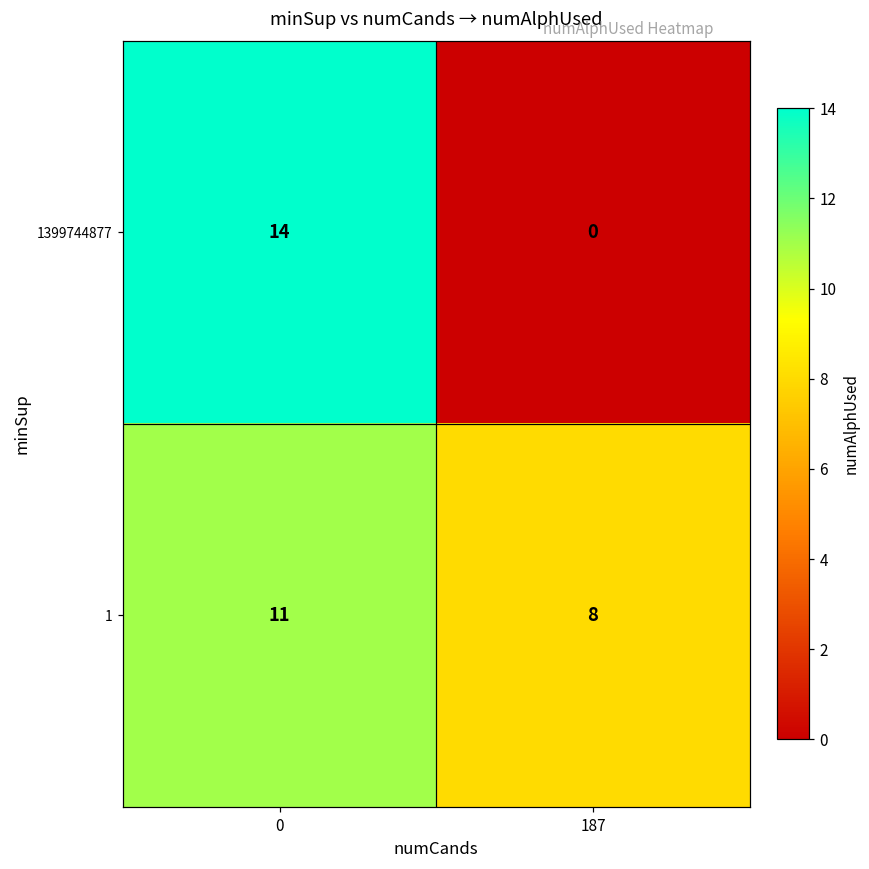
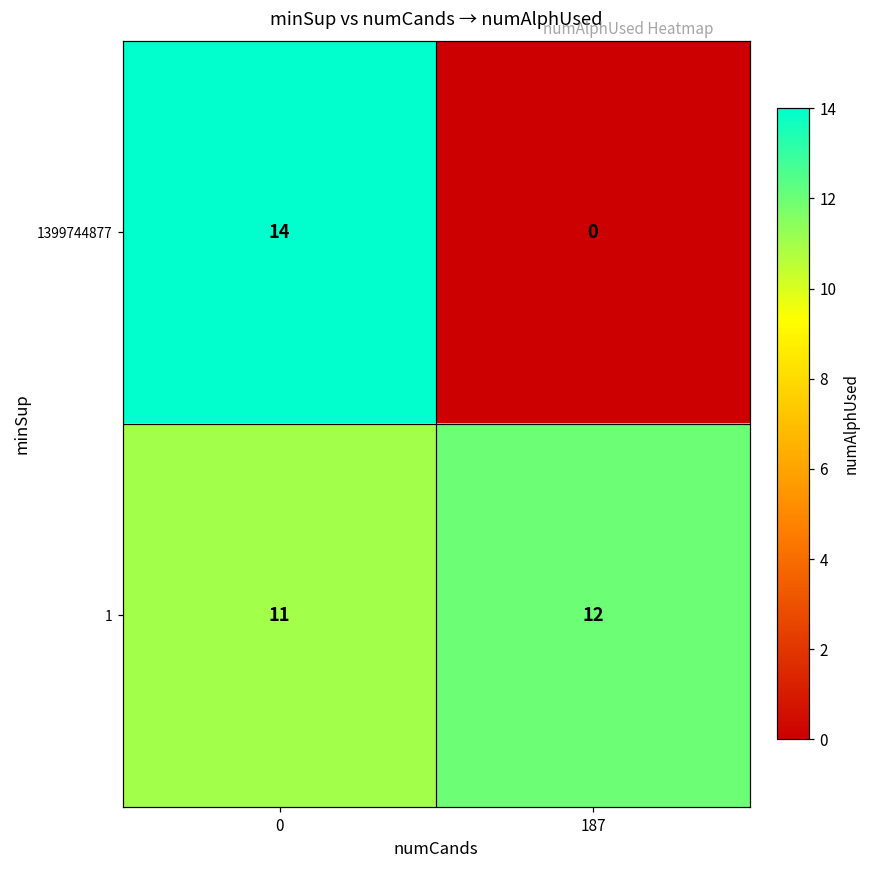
  {
    "1399744877": {
      "0": 14,
      "187": 0
    },
    "1": {
      "0": 11,
-     "187": 8
+     "187": 12
    }
  }
